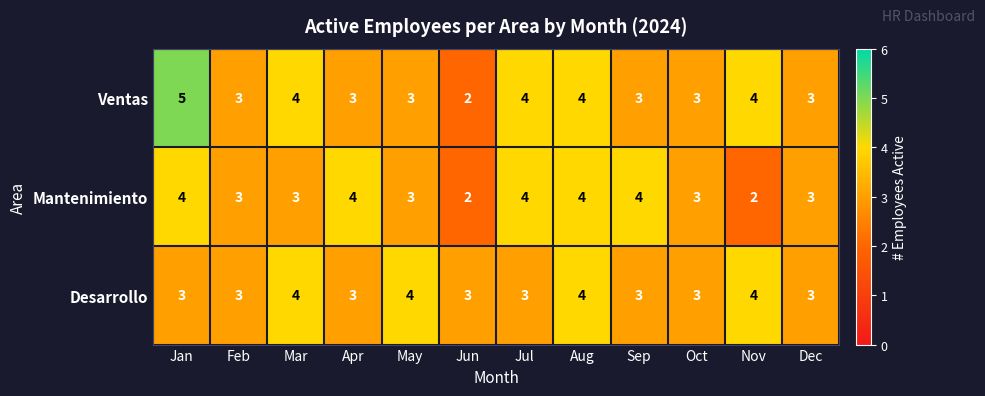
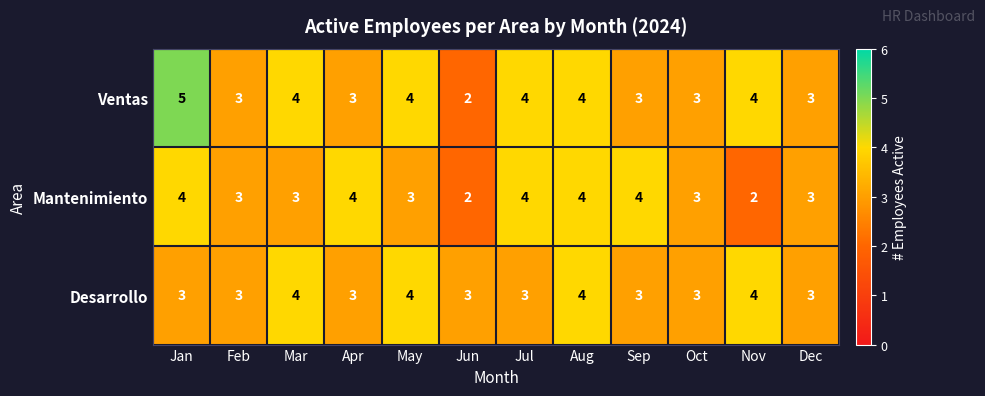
  {
    "Ventas": {
      "Jan": 5,
      "Feb": 3,
      "Mar": 4,
      "Apr": 3,
-     "May": 3,
+     "May": 4,
      "Jun": 2,
      "Jul": 4,
      "Aug": 4,
      "Sep": 3,
      "Oct": 3,
      "Nov": 4,
      "Dec": 3
    },
    "Mantenimiento": {
      "Jan": 4,
      "Feb": 3,
      "Mar": 3,
      "Apr": 4,
      "May": 3,
      "Jun": 2,
      "Jul": 4,
      "Aug": 4,
      "Sep": 4,
      "Oct": 3,
      "Nov": 2,
      "Dec": 3
    },
    "Desarrollo": {
      "Jan": 3,
      "Feb": 3,
      "Mar": 4,
      "Apr": 3,
      "May": 4,
      "Jun": 3,
      "Jul": 3,
      "Aug": 4,
      "Sep": 3,
      "Oct": 3,
      "Nov": 4,
      "Dec": 3
    }
  }
